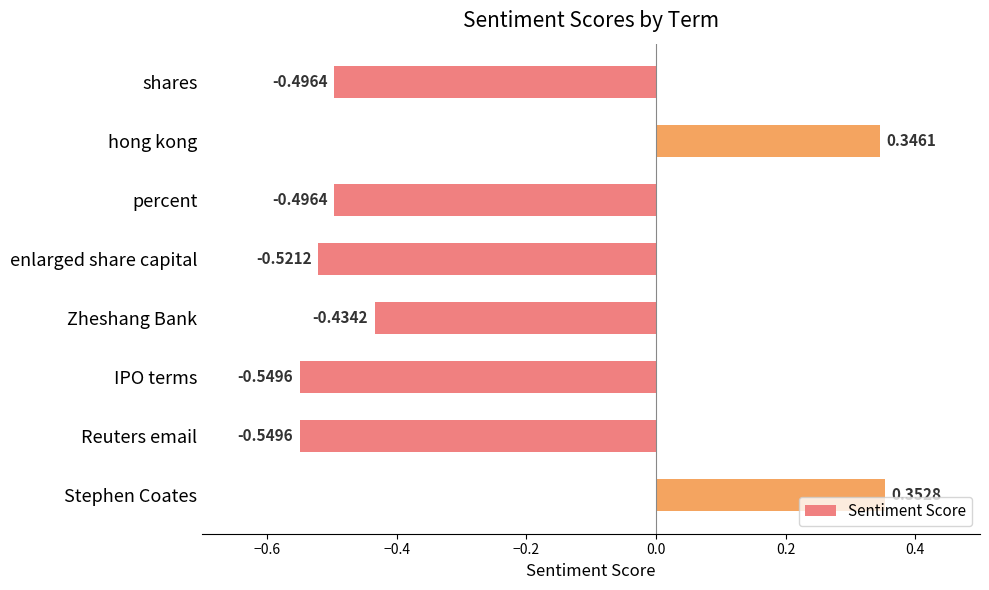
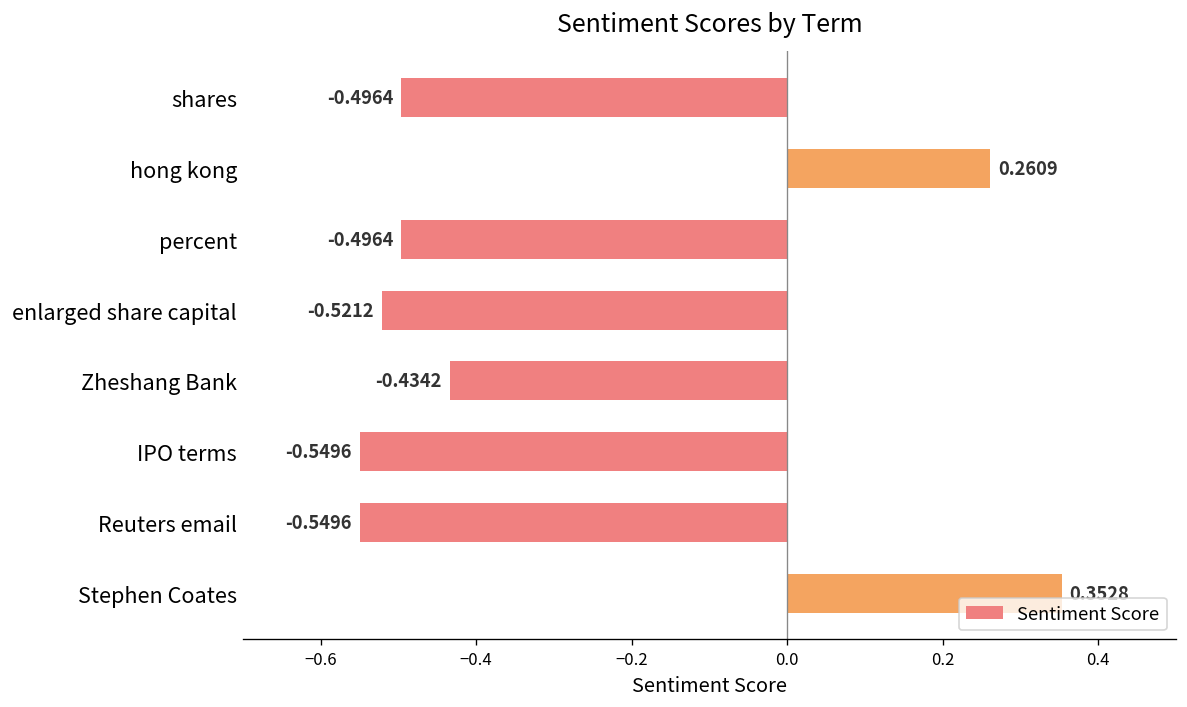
  {
    "shares": -0.4964,
-   "hong kong": 0.3461,
+   "hong kong": 0.2609,
    "percent": -0.4964,
    "enlarged share capital": -0.5212,
    "Zheshang Bank": -0.4342,
    "IPO terms": -0.5496,
    "Reuters email": -0.5496
  }
